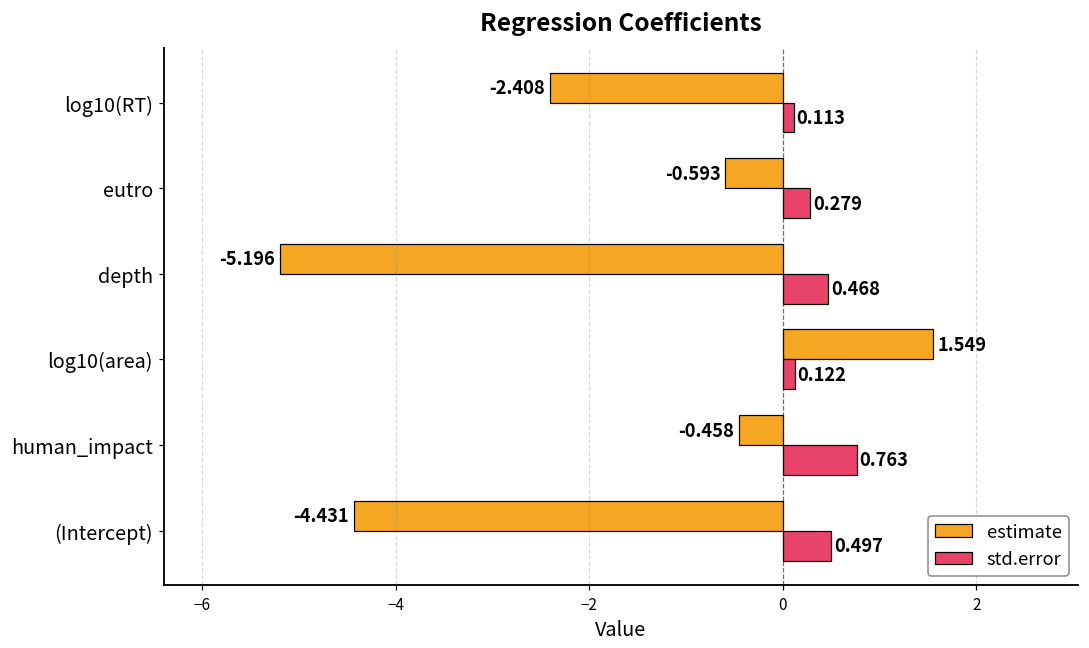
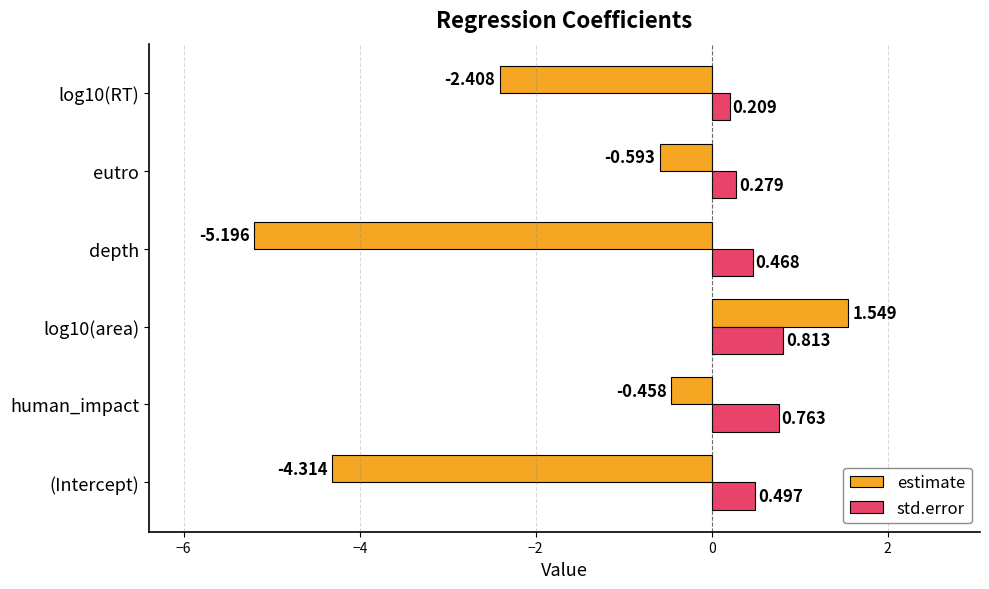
  {
    "estimate": {
      "log10(RT)": -2.408,
      "eutro": -0.593,
      "depth": -5.196,
      "log10(area)": 1.549,
      "human_impact": -0.458,
-     "(Intercept)": -4.431
+     "(Intercept)": -4.314
    },
    "std.error": {
-     "log10(RT)": 0.113,
+     "log10(RT)": 0.209,
      "eutro": 0.279,
      "depth": 0.468,
-     "log10(area)": 0.122,
+     "log10(area)": 0.813,
      "human_impact": 0.763,
      "(Intercept)": 0.497
    }
  }
